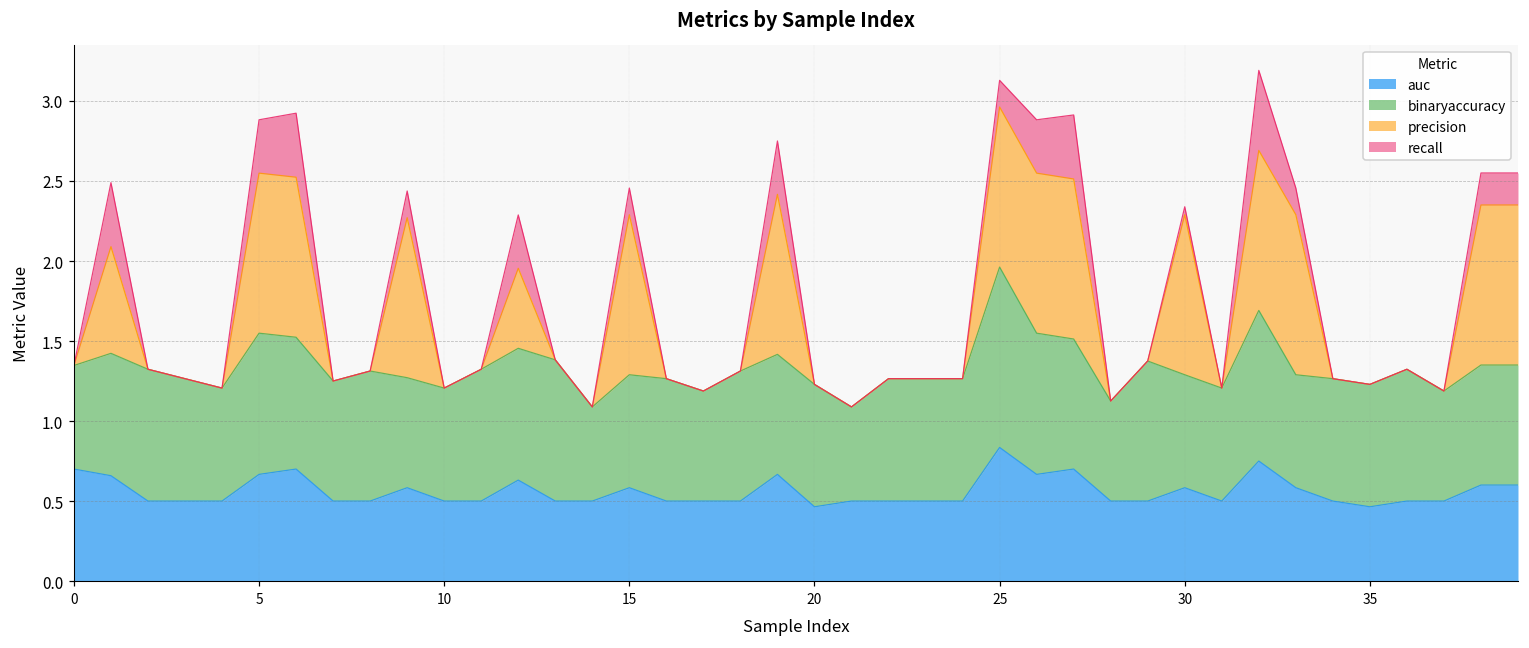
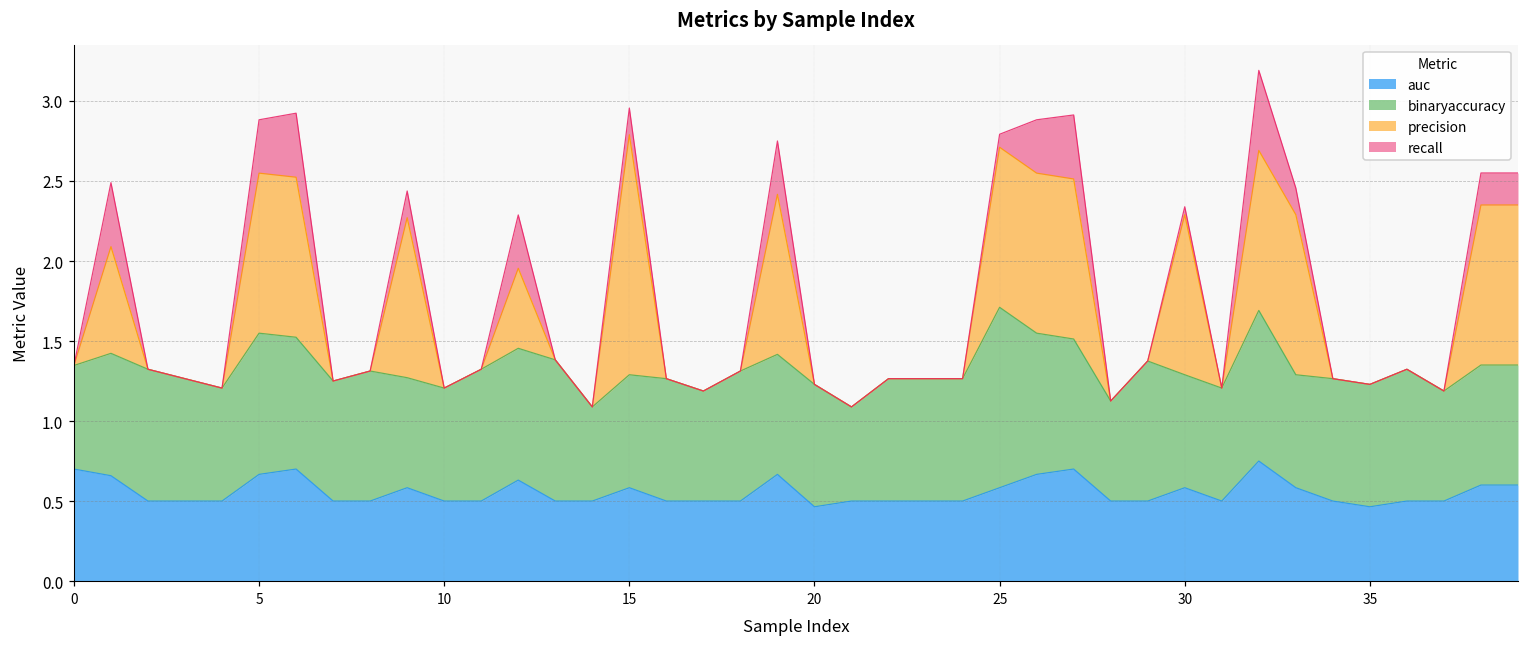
  {
    "auc": {
      "0": 0.70,
      "5": 0.67,
      "10": 0.50,
      "15": 0.58,
      "20": 0.46,
-     "25": 0.83,
+     "25": 0.58,
      "30": 0.58,
      "35": 0.46
    },
    "binaryaccuracy": {
      "5": 0.88,
      "15": 0.71,
      "25": 1.13,
      "30": 0.71
    },
    "precision": {
      "5": 1.0,
-     "15": 1.0,
+     "15": 1.5,
      "25": 1.0,
      "30": 1.0
    },
    "recall": {
      "5": 0.33,
      "15": 0.17,
-     "25": 0.17,
+     "25": 0.08,
      "30": 0.05
    }
  }
